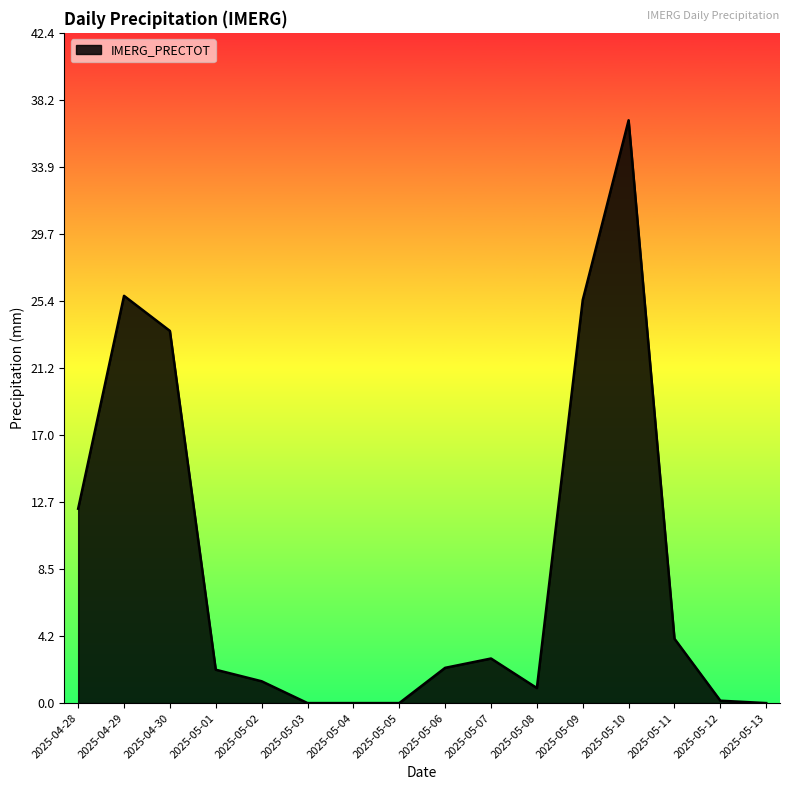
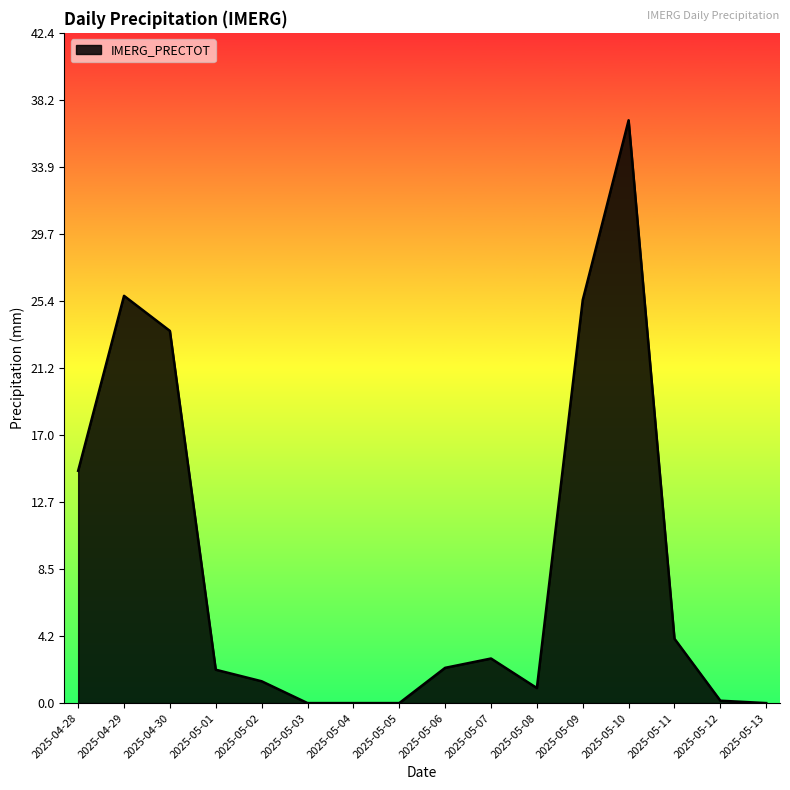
  {
-   "2025-04-28": 12.3,
+   "2025-04-28": 14.7,
    "2025-04-29": 25.8,
    "2025-04-30": 23.6,
    "2025-05-01": 2.1,
    "2025-05-02": 1.4,
    "2025-05-03": 0.0,
    "2025-05-04": 0.0,
    "2025-05-05": 0.0,
    "2025-05-06": 2.2,
    "2025-05-07": 2.8,
    "2025-05-08": 1.0,
    "2025-05-09": 25.5,
    "2025-05-10": 36.9,
    "2025-05-11": 4.1,
    "2025-05-12": 0.2,
    "2025-05-13": 0.0
  }
